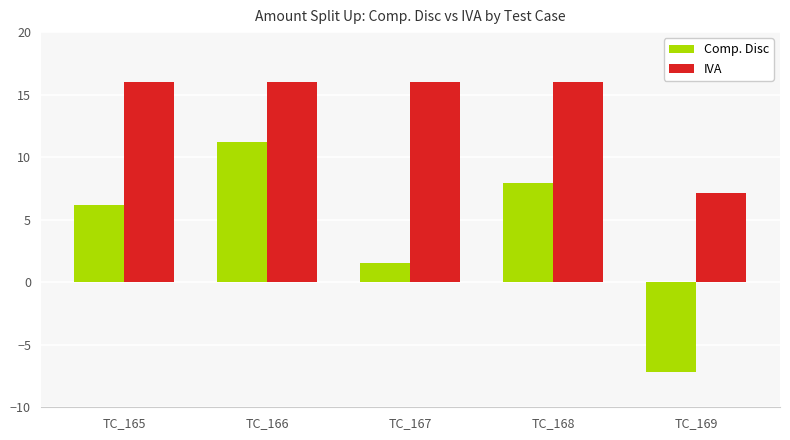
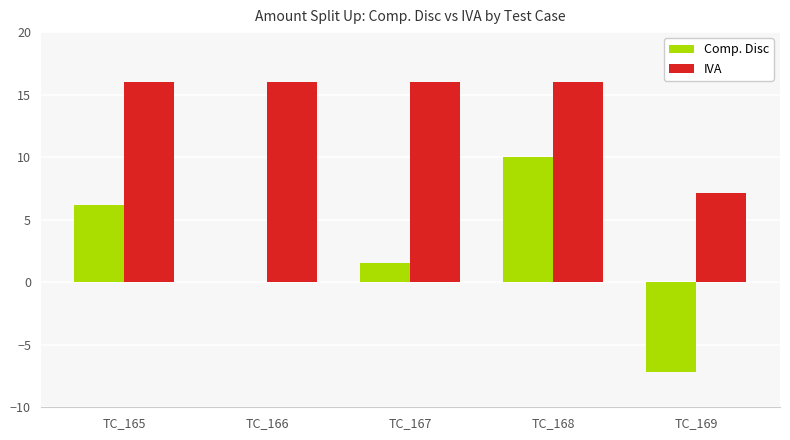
  {
    "Comp. Disc": {
      "TC_165": 6.2,
-     "TC_166": 11.2,
+     "TC_166": 0.0,
      "TC_167": 1.5,
-     "TC_168": 7.9,
+     "TC_168": 10.0,
      "TC_169": -7.2
    },
    "IVA": {
      "TC_165": 16.0,
      "TC_166": 16.0,
      "TC_167": 16.0,
      "TC_168": 16.0,
      "TC_169": 7.1
    }
  }
